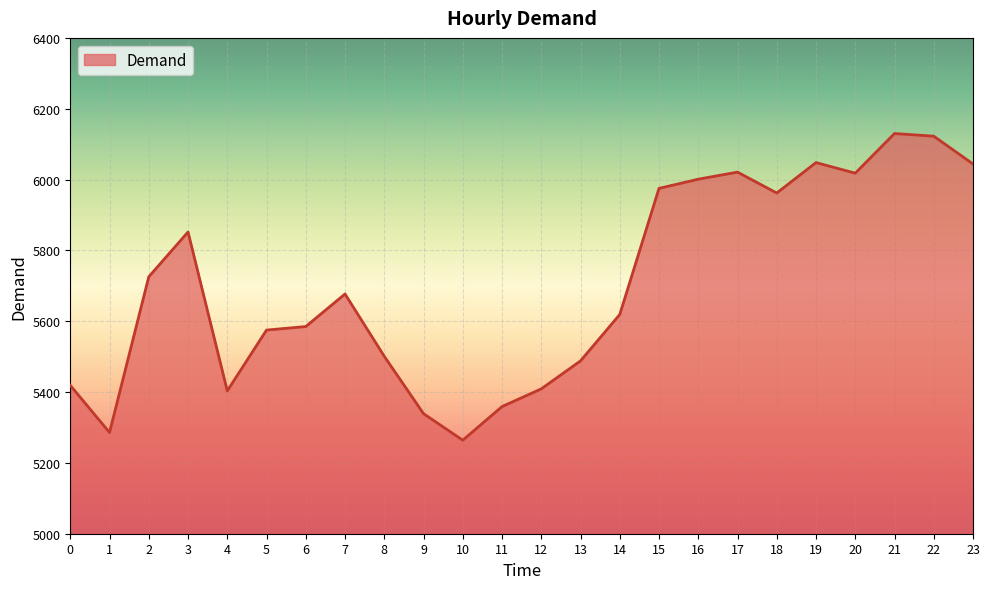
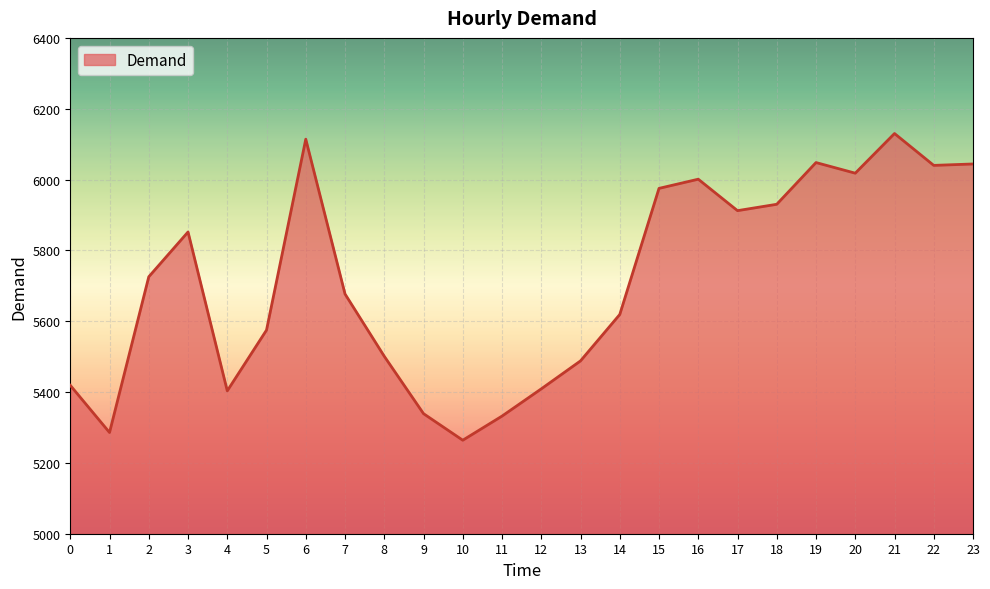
  {
    "0": 5420,
    "1": 5290,
    "2": 5730,
    "3": 5850,
    "4": 5400,
    "5": 5580,
-   "6": 5590,
+   "6": 6110,
    "7": 5680,
    "8": 5500,
    "9": 5340,
    "10": 5260,
-   "11": 5360,
+   "11": 5330,
    "12": 5410,
    "13": 5490,
    "14": 5620,
    "15": 5980,
    "16": 6000,
-   "17": 6020,
-   "18": 5960,
+   "17": 5910,
+   "18": 5930,
    "19": 6050,
    "20": 6020,
    "21": 6130,
-   "22": 6120,
+   "22": 6040,
    "23": 6040
  }
